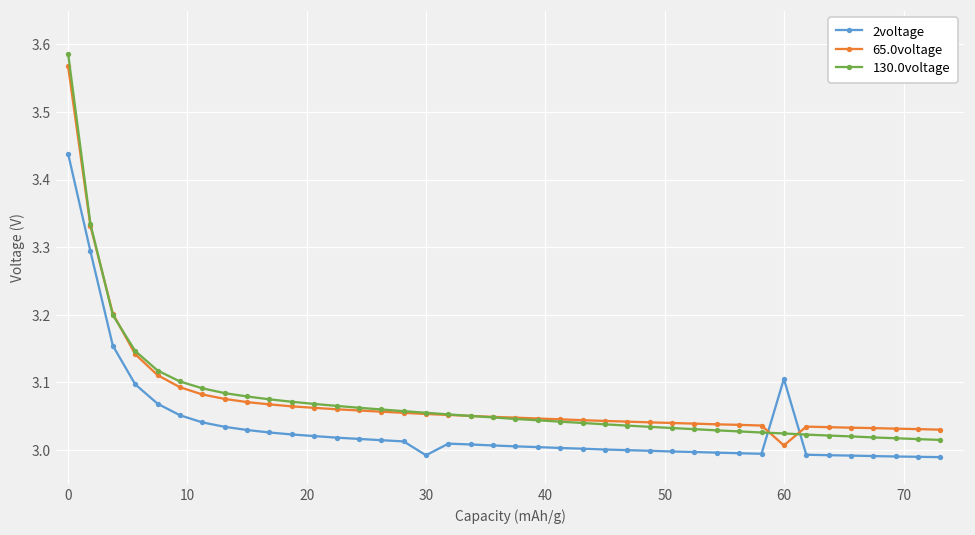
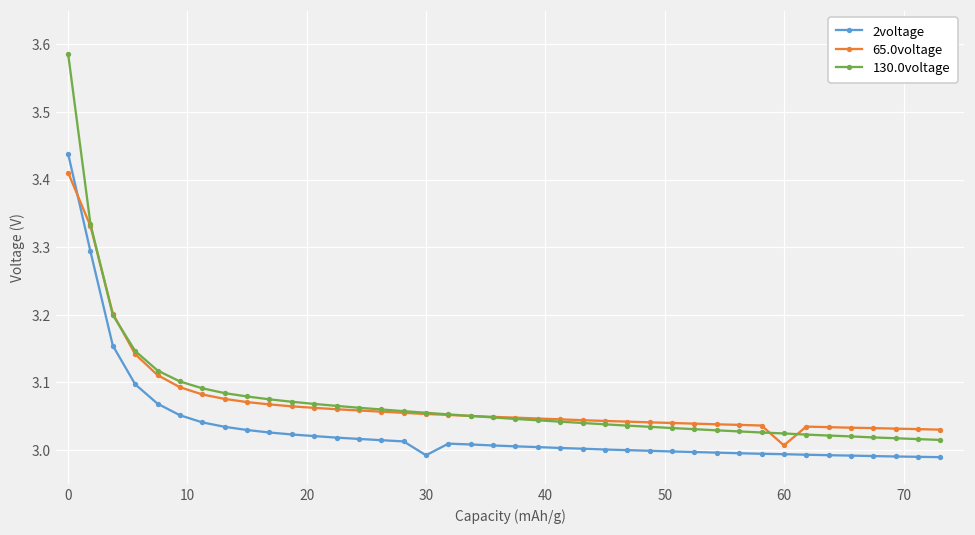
  {
    "2voltage": {
      "0": 3.44,
      "30": 2.99,
-     "60": 3.11
+     "60": 2.99
    },
    "65.0voltage": {
-     "0": 3.57,
+     "0": 3.41,
      "60": 3.01
    },
    "130.0voltage": {
      "0": 3.59,
      "60": 3.02
    }
  }
